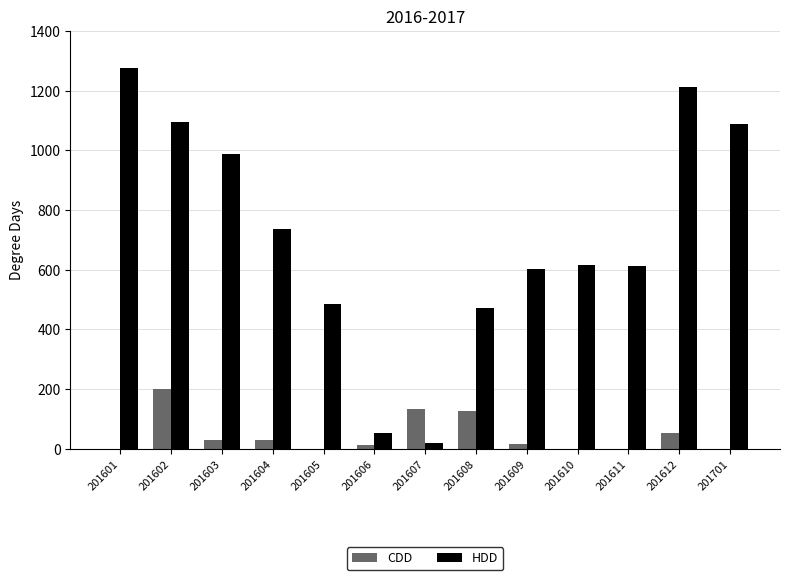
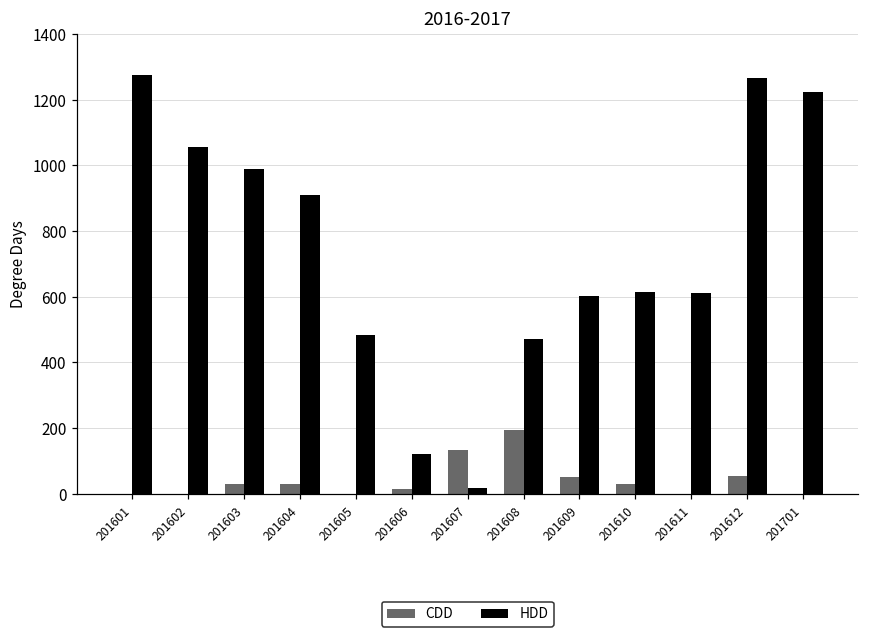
  {
    "CDD": {
      "201601": 0,
-     "201602": 200,
+     "201602": 0,
      "201603": 30,
      "201604": 30,
      "201605": 0,
      "201606": 10,
      "201607": 130,
-     "201608": 130,
-     "201609": 20,
-     "201610": 0,
+     "201608": 190,
+     "201609": 50,
+     "201610": 30,
      "201611": 0,
      "201612": 50,
      "201701": 0
    },
    "HDD": {
      "201601": 1280,
-     "201602": 1100,
+     "201602": 1060,
      "201603": 990,
-     "201604": 740,
+     "201604": 910,
      "201605": 490,
-     "201606": 50,
+     "201606": 120,
      "201607": 20,
      "201608": 470,
      "201609": 600,
      "201610": 620,
      "201611": 610,
-     "201612": 1210,
-     "201701": 1090
+     "201612": 1270,
+     "201701": 1220
    }
  }
